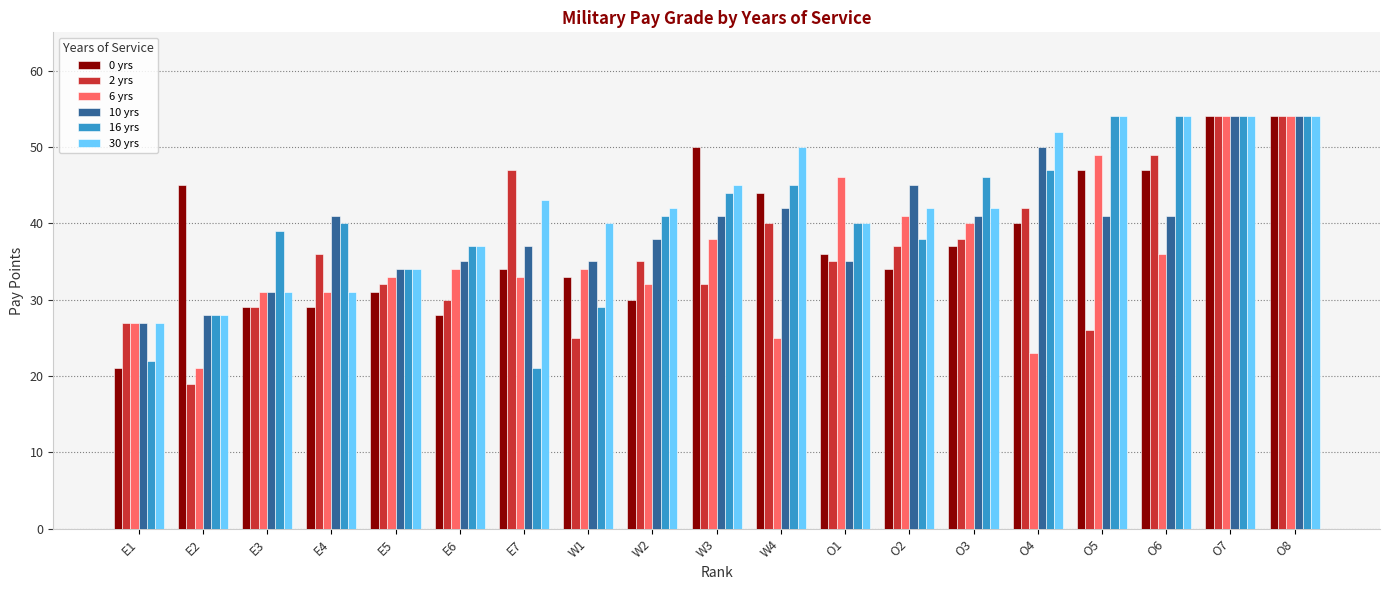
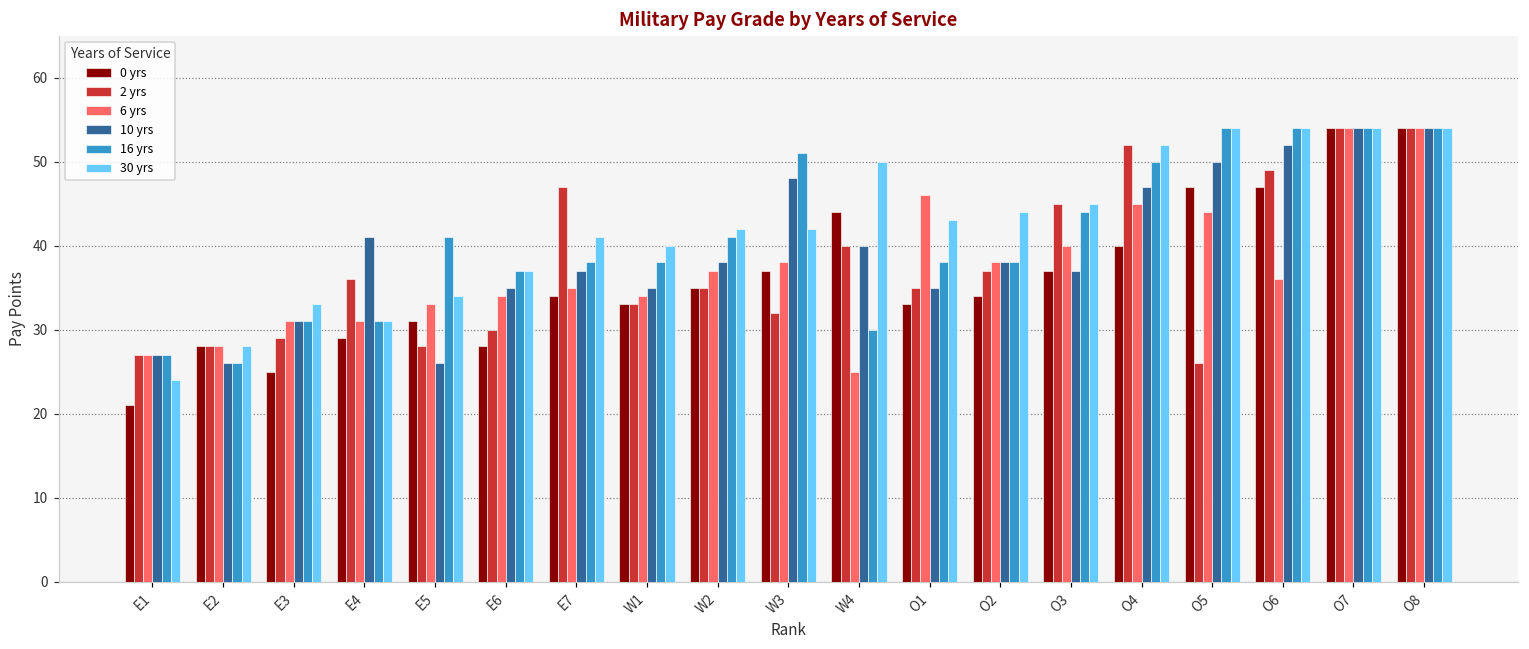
  {
    "0 yrs": {
      "E1": 21,
-     "E2": 45,
-     "E3": 29,
+     "E2": 28,
+     "E3": 25,
      "E4": 29,
      "E5": 31,
      "E6": 28,
      "E7": 34,
      "W1": 33,
-     "W2": 30,
-     "W3": 50,
+     "W2": 35,
+     "W3": 37,
      "W4": 44,
-     "O1": 36,
+     "O1": 33,
      "O2": 34,
      "O3": 37,
      "O4": 40,
      "O5": 47,
      "O6": 47,
      "O7": 54,
      "O8": 54
    },
    "2 yrs": {
      "E1": 27,
-     "E2": 19,
+     "E2": 28,
      "E3": 29,
      "E4": 36,
-     "E5": 32,
+     "E5": 28,
      "E6": 30,
      "E7": 47,
-     "W1": 25,
+     "W1": 33,
      "W2": 35,
      "W3": 32,
      "W4": 40,
      "O1": 35,
      "O2": 37,
-     "O3": 38,
-     "O4": 42,
+     "O3": 45,
+     "O4": 52,
      "O5": 26,
      "O6": 49,
      "O7": 54,
      "O8": 54
    },
    "6 yrs": {
      "E1": 27,
-     "E2": 21,
+     "E2": 28,
      "E3": 31,
      "E4": 31,
      "E5": 33,
      "E6": 34,
-     "E7": 33,
+     "E7": 35,
      "W1": 34,
-     "W2": 32,
+     "W2": 37,
      "W3": 38,
      "W4": 25,
      "O1": 46,
-     "O2": 41,
+     "O2": 38,
      "O3": 40,
-     "O4": 23,
-     "O5": 49,
+     "O4": 45,
+     "O5": 44,
      "O6": 36,
      "O7": 54,
      "O8": 54
    },
    "10 yrs": {
      "E1": 27,
-     "E2": 28,
+     "E2": 26,
      "E3": 31,
      "E4": 41,
-     "E5": 34,
+     "E5": 26,
      "E6": 35,
      "E7": 37,
      "W1": 35,
      "W2": 38,
-     "W3": 41,
-     "W4": 42,
+     "W3": 48,
+     "W4": 40,
      "O1": 35,
-     "O2": 45,
-     "O3": 41,
-     "O4": 50,
-     "O5": 41,
-     "O6": 41,
+     "O2": 38,
+     "O3": 37,
+     "O4": 47,
+     "O5": 50,
+     "O6": 52,
      "O7": 54,
      "O8": 54
    },
    "16 yrs": {
-     "E1": 22,
-     "E2": 28,
-     "E3": 39,
-     "E4": 40,
-     "E5": 34,
+     "E1": 27,
+     "E2": 26,
+     "E3": 31,
+     "E4": 31,
+     "E5": 41,
      "E6": 37,
-     "E7": 21,
-     "W1": 29,
+     "E7": 38,
+     "W1": 38,
      "W2": 41,
-     "W3": 44,
-     "W4": 45,
-     "O1": 40,
+     "W3": 51,
+     "W4": 30,
+     "O1": 38,
      "O2": 38,
-     "O3": 46,
-     "O4": 47,
+     "O3": 44,
+     "O4": 50,
      "O5": 54,
      "O6": 54,
      "O7": 54,
      "O8": 54
    },
    "30 yrs": {
-     "E1": 27,
+     "E1": 24,
      "E2": 28,
-     "E3": 31,
+     "E3": 33,
      "E4": 31,
      "E5": 34,
      "E6": 37,
-     "E7": 43,
+     "E7": 41,
      "W1": 40,
      "W2": 42,
-     "W3": 45,
+     "W3": 42,
      "W4": 50,
-     "O1": 40,
-     "O2": 42,
-     "O3": 42,
+     "O1": 43,
+     "O2": 44,
+     "O3": 45,
      "O4": 52,
      "O5": 54,
      "O6": 54,
      "O7": 54,
      "O8": 54
    }
  }
